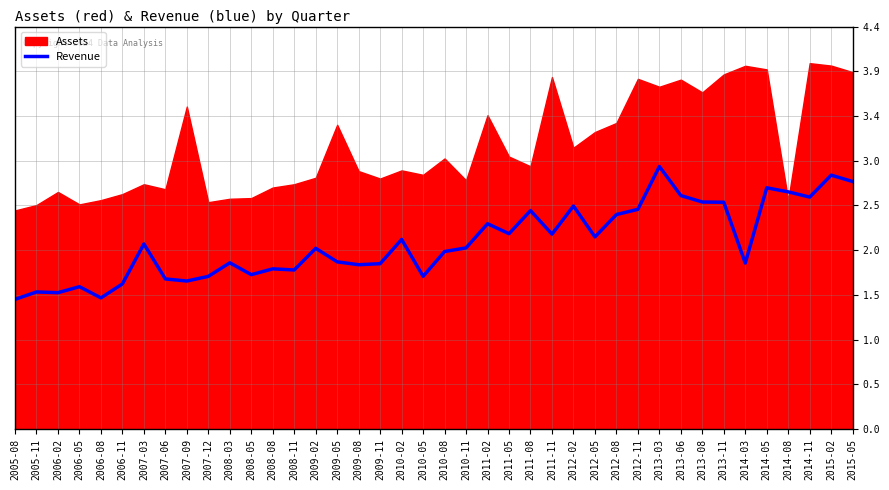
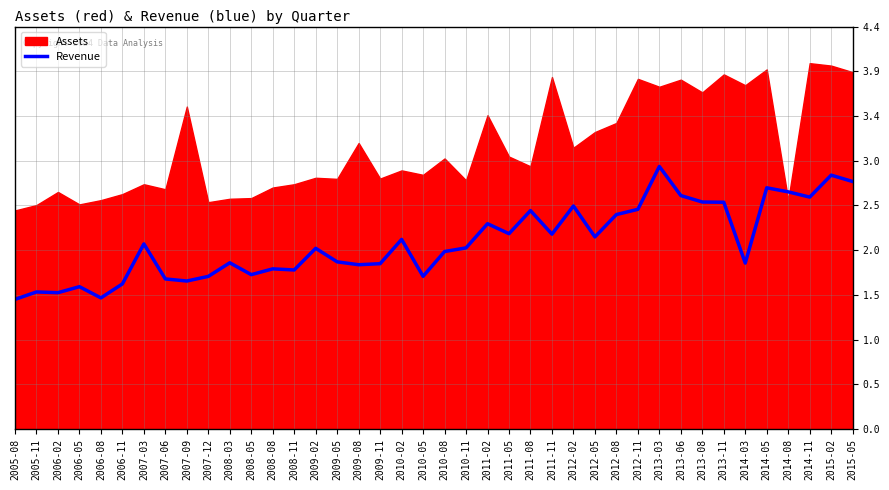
  {
    "Revenue": {
      "2005-08": 1.4,
      "2005-11": 1.5,
      "2006-02": 1.5,
      "2006-05": 1.6,
      "2006-08": 1.4,
      "2006-11": 1.6,
      "2007-03": 2.0,
      "2007-06": 1.7,
      "2007-09": 1.6,
      "2007-12": 1.7,
      "2008-03": 1.8,
      "2008-05": 1.7,
      "2008-08": 1.8,
      "2008-11": 1.8,
      "2009-02": 2.0,
      "2009-05": 1.8,
      "2009-08": 1.8,
      "2009-11": 1.8,
      "2010-02": 2.1,
      "2010-05": 1.7,
      "2010-08": 2.0,
      "2010-11": 2.0,
      "2011-02": 2.3,
      "2011-05": 2.2,
      "2011-08": 2.4,
      "2011-11": 2.1,
      "2012-02": 2.5,
      "2012-05": 2.1,
      "2012-08": 2.4,
      "2012-11": 2.4,
      "2013-03": 2.9,
      "2013-06": 2.6,
      "2013-08": 2.5,
      "2013-11": 2.5,
      "2014-03": 1.8,
      "2014-05": 2.7,
      "2014-08": 2.6,
      "2014-11": 2.6,
      "2015-02": 2.8,
      "2015-05": 2.7
    },
    "Assets": {
      "2005-08": 2.4,
      "2005-11": 2.5,
      "2006-02": 2.6,
      "2006-05": 2.5,
      "2006-08": 2.5,
      "2006-11": 2.6,
      "2007-03": 2.7,
      "2007-06": 2.6,
      "2007-09": 3.6,
      "2007-12": 2.5,
      "2008-03": 2.5,
      "2008-05": 2.5,
      "2008-08": 2.7,
      "2008-11": 2.7,
      "2009-02": 2.8,
-     "2009-05": 3.4,
-     "2009-08": 2.8,
+     "2009-05": 2.8,
+     "2009-08": 3.2,
      "2009-11": 2.8,
      "2010-02": 2.9,
      "2010-05": 2.8,
      "2010-08": 3.0,
      "2010-11": 2.7,
      "2011-02": 3.5,
      "2011-05": 3.0,
      "2011-08": 2.9,
      "2011-11": 3.9,
      "2012-02": 3.1,
      "2012-05": 3.3,
      "2012-08": 3.4,
      "2012-11": 3.9,
      "2013-03": 3.8,
      "2013-06": 3.9,
      "2013-08": 3.7,
      "2013-11": 3.9,
-     "2014-03": 4.0,
+     "2014-03": 3.8,
      "2014-05": 4.0,
      "2014-08": 2.5,
      "2014-11": 4.0,
      "2015-02": 4.0,
      "2015-05": 3.9
    }
  }
